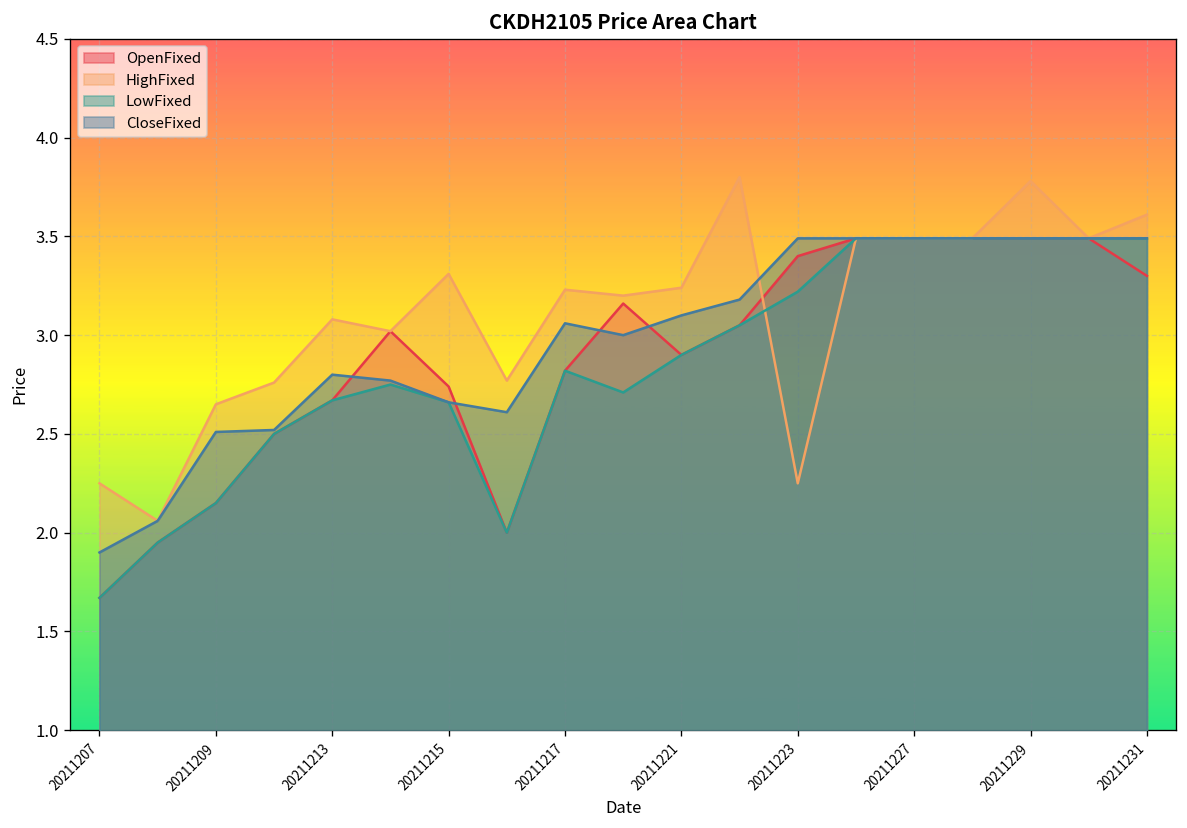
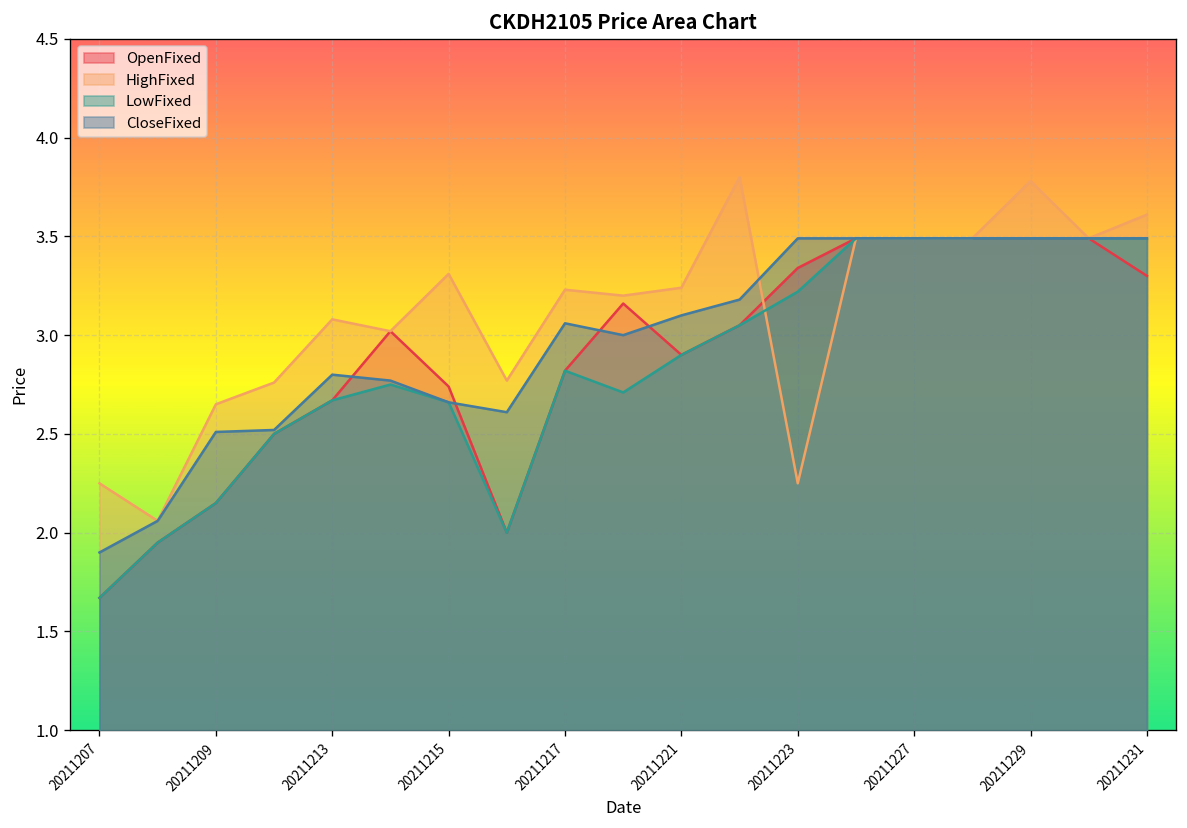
  {
    "OpenFixed": {
      "20211215": 2.74,
-     "20211223": 3.40,
+     "20211223": 3.34,
      "20211231": 3.30
    },
    "HighFixed": {
      "20211207": 2.25,
      "20211209": 2.65,
      "20211213": 3.08,
      "20211215": 3.31,
      "20211217": 3.23,
      "20211221": 3.24,
      "20211223": 2.25,
      "20211229": 3.78,
      "20211231": 3.61
    }
  }
